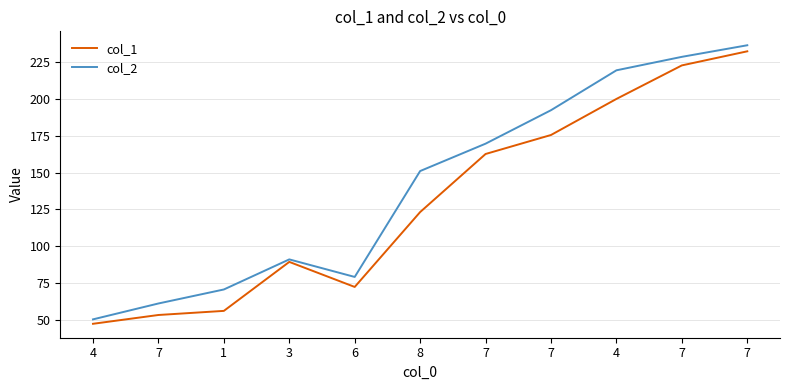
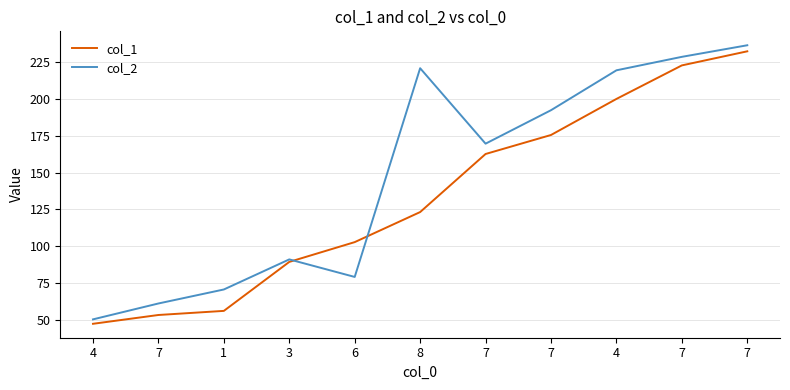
  {
    "col_1": {
      "1": 56,
-     "6": 72,
+     "6": 103,
      "8": 123
    },
    "col_2": {
      "1": 71,
      "6": 79,
-     "8": 151
+     "8": 221
    }
  }
